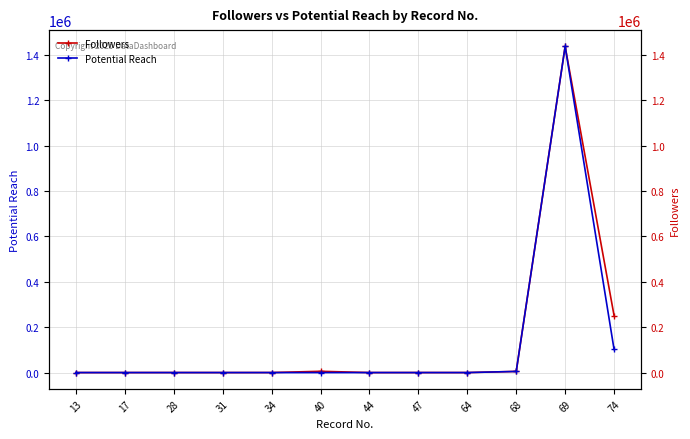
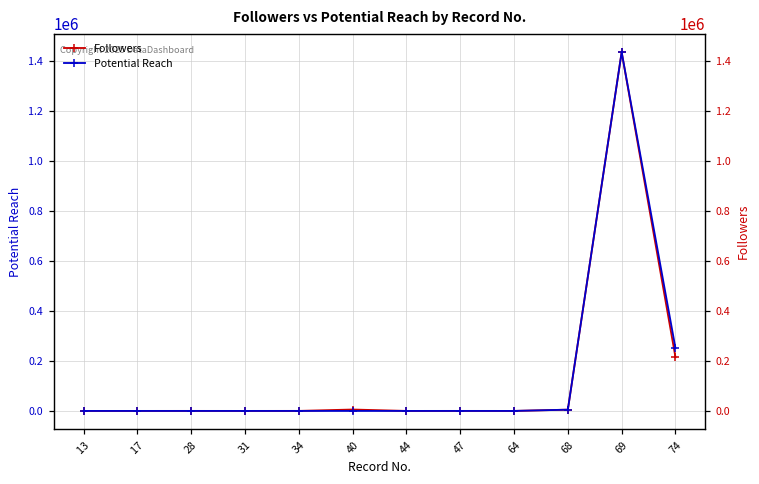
  {
    "Followers": {
-     "74": 250000
+     "74": 210000
    },
    "Potential Reach": {
-     "74": 100000
+     "74": 250000
    }
  }
